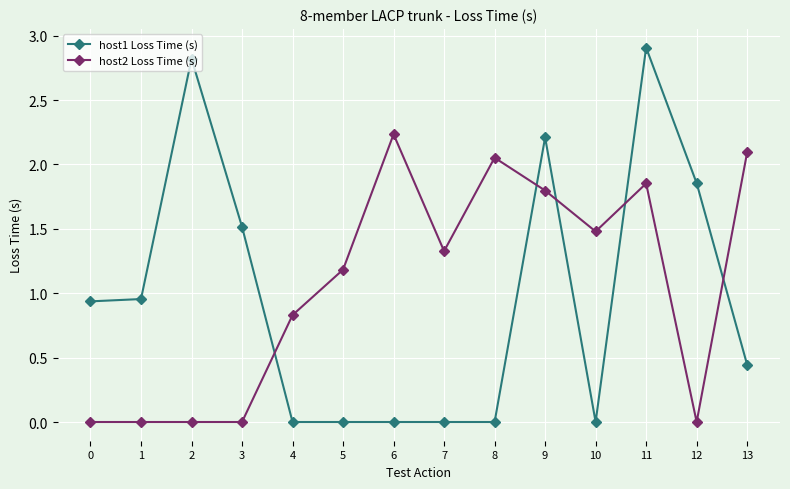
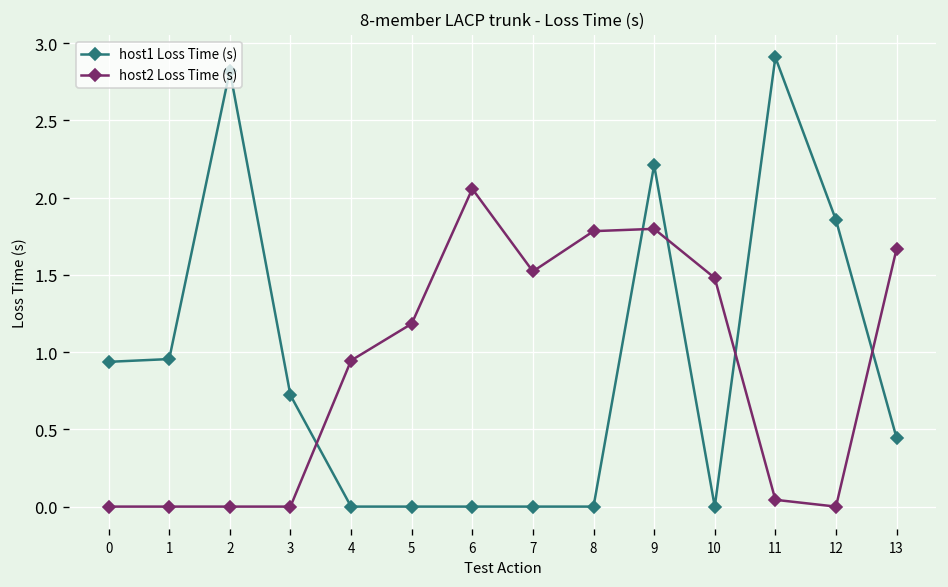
  {
    "host1 Loss Time (s)": {
      "0": 0.94,
      "1": 0.95,
-     "3": 1.52,
+     "3": 0.72,
      "4": 0.00,
      "5": 0.00,
      "6": 0.00,
      "7": 0.00,
      "8": 0.00,
      "9": 2.21,
      "10": 0.00,
      "11": 2.91,
      "12": 1.85,
      "13": 0.44
    },
    "host2 Loss Time (s)": {
      "0": 0.00,
      "1": 0.00,
      "2": 0.00,
      "3": 0.00,
-     "4": 0.83,
+     "4": 0.95,
      "5": 1.18,
-     "6": 2.23,
-     "7": 1.33,
-     "8": 2.05,
+     "6": 2.06,
+     "7": 1.52,
+     "8": 1.78,
      "9": 1.80,
      "10": 1.48,
-     "11": 1.85,
+     "11": 0.04,
      "12": 0.00,
-     "13": 2.09
+     "13": 1.67
    }
  }
